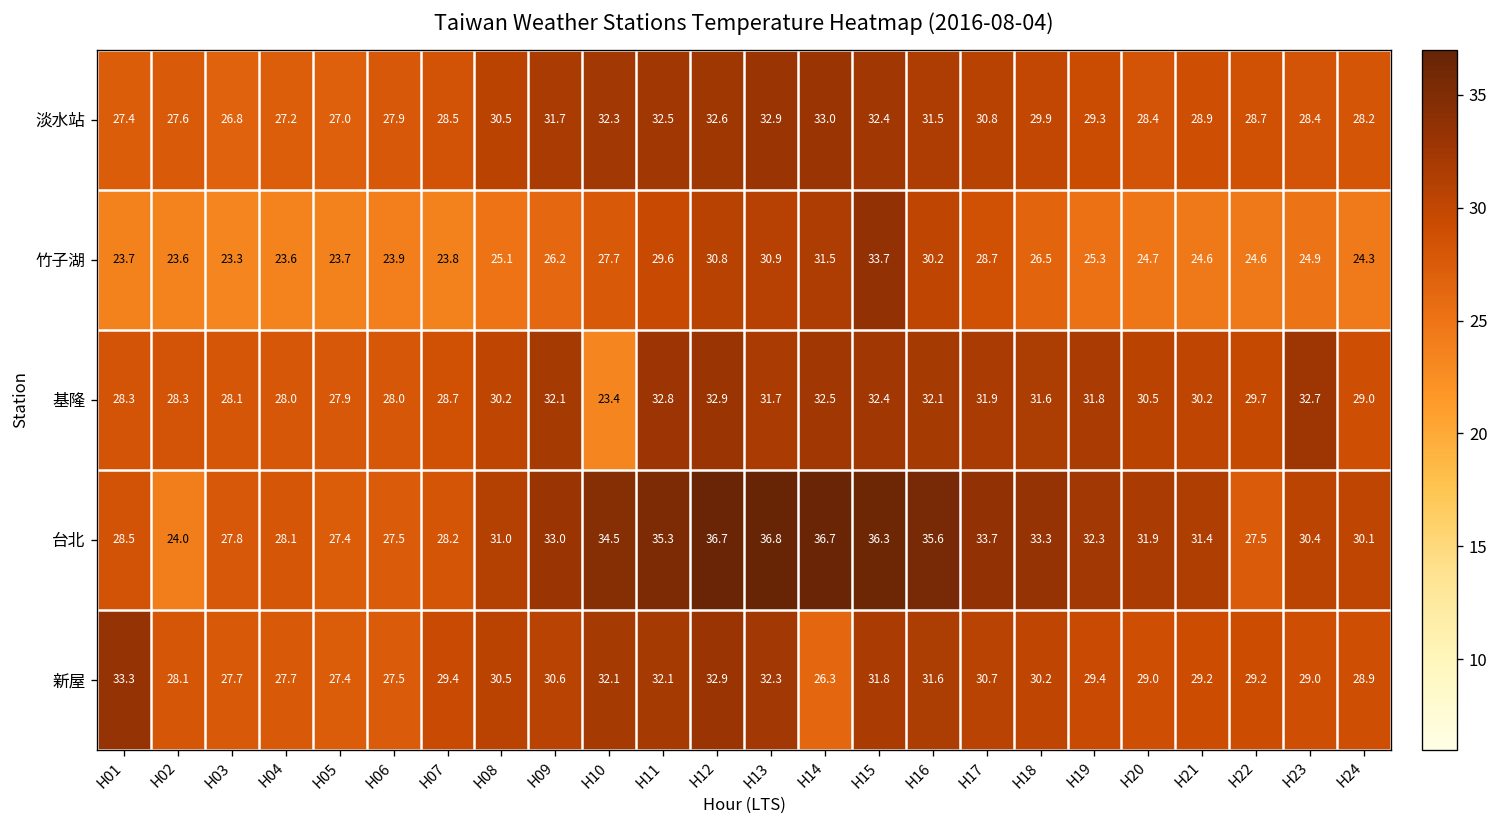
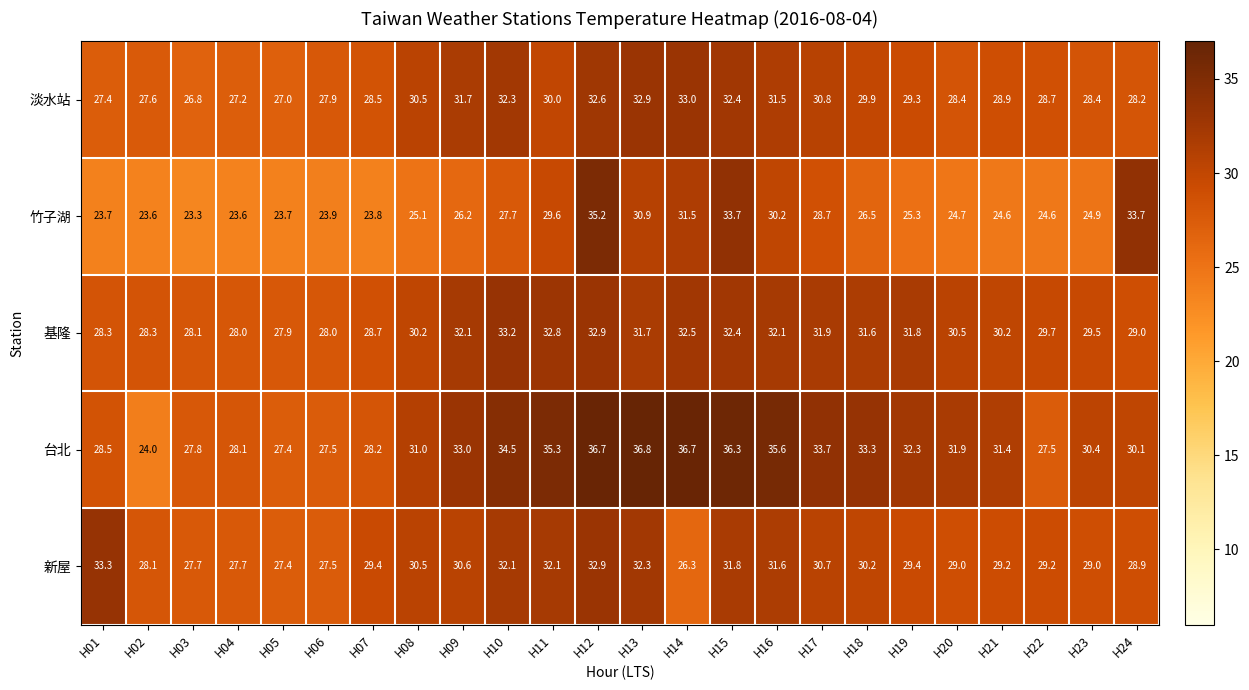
  {
    "淡水站": {
      "H01": 27.4,
      "H02": 27.6,
      "H03": 26.8,
      "H04": 27.2,
      "H05": 27.0,
      "H06": 27.9,
      "H07": 28.5,
      "H08": 30.5,
      "H09": 31.7,
      "H10": 32.3,
-     "H11": 32.5,
+     "H11": 30.0,
      "H12": 32.6,
      "H13": 32.9,
      "H14": 33.0,
      "H15": 32.4,
      "H16": 31.5,
      "H17": 30.8,
      "H18": 29.9,
      "H19": 29.3,
      "H20": 28.4,
      "H21": 28.9,
      "H22": 28.7,
      "H23": 28.4,
      "H24": 28.2
    },
    "竹子湖": {
      "H01": 23.7,
      "H02": 23.6,
      "H03": 23.3,
      "H04": 23.6,
      "H05": 23.7,
      "H06": 23.9,
      "H07": 23.8,
      "H08": 25.1,
      "H09": 26.2,
      "H10": 27.7,
      "H11": 29.6,
-     "H12": 30.8,
+     "H12": 35.2,
      "H13": 30.9,
      "H14": 31.5,
      "H15": 33.7,
      "H16": 30.2,
      "H17": 28.7,
      "H18": 26.5,
      "H19": 25.3,
      "H20": 24.7,
      "H21": 24.6,
      "H22": 24.6,
      "H23": 24.9,
-     "H24": 24.3
+     "H24": 33.7
    },
    "基隆": {
      "H01": 28.3,
      "H02": 28.3,
      "H03": 28.1,
      "H04": 28.0,
      "H05": 27.9,
      "H06": 28.0,
      "H07": 28.7,
      "H08": 30.2,
      "H09": 32.1,
-     "H10": 23.4,
+     "H10": 33.2,
      "H11": 32.8,
      "H12": 32.9,
      "H13": 31.7,
      "H14": 32.5,
      "H15": 32.4,
      "H16": 32.1,
      "H17": 31.9,
      "H18": 31.6,
      "H19": 31.8,
      "H20": 30.5,
      "H21": 30.2,
      "H22": 29.7,
-     "H23": 32.7,
+     "H23": 29.5,
      "H24": 29.0
    },
    "台北": {
      "H01": 28.5,
      "H02": 24.0,
      "H03": 27.8,
      "H04": 28.1,
      "H05": 27.4,
      "H06": 27.5,
      "H07": 28.2,
      "H08": 31.0,
      "H09": 33.0,
      "H10": 34.5,
      "H11": 35.3,
      "H12": 36.7,
      "H13": 36.8,
      "H14": 36.7,
      "H15": 36.3,
      "H16": 35.6,
      "H17": 33.7,
      "H18": 33.3,
      "H19": 32.3,
      "H20": 31.9,
      "H21": 31.4,
      "H22": 27.5,
      "H23": 30.4,
      "H24": 30.1
    },
    "新屋": {
      "H01": 33.3,
      "H02": 28.1,
      "H03": 27.7,
      "H04": 27.7,
      "H05": 27.4,
      "H06": 27.5,
      "H07": 29.4,
      "H08": 30.5,
      "H09": 30.6,
      "H10": 32.1,
      "H11": 32.1,
      "H12": 32.9,
      "H13": 32.3,
      "H14": 26.3,
      "H15": 31.8,
      "H16": 31.6,
      "H17": 30.7,
      "H18": 30.2,
      "H19": 29.4,
      "H20": 29.0,
      "H21": 29.2,
      "H22": 29.2,
      "H23": 29.0,
      "H24": 28.9
    }
  }
